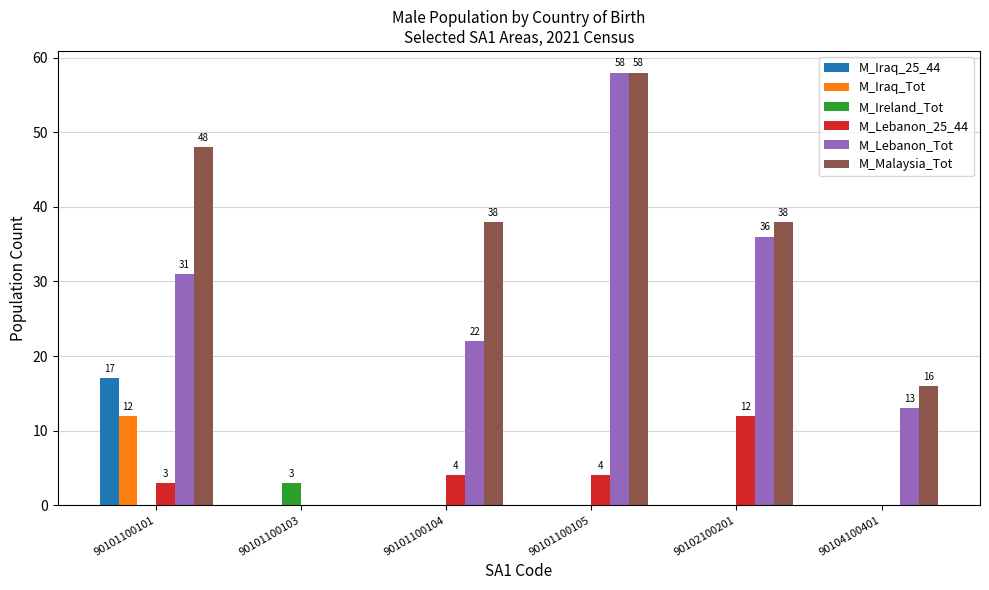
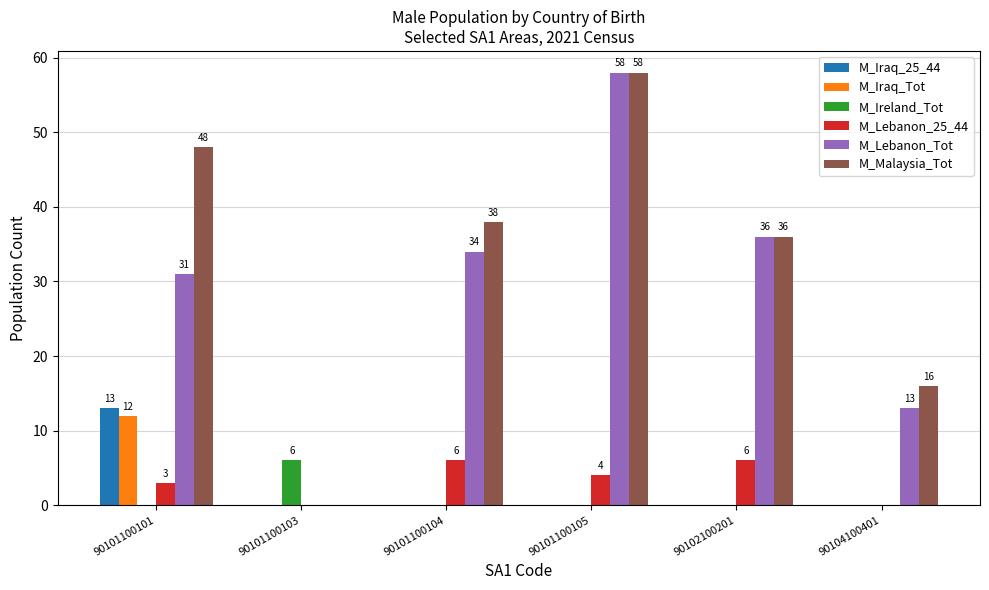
  {
    "M_Iraq_25_44": {
-     "90101100101": 17
+     "90101100101": 13
    },
    "M_Iraq_Tot": {
      "90101100101": 12
    },
    "M_Ireland_Tot": {
-     "90101100103": 3
+     "90101100103": 6
    },
    "M_Lebanon_25_44": {
      "90101100101": 3,
-     "90101100104": 4,
+     "90101100104": 6,
      "90101100105": 4,
-     "90102100201": 12
+     "90102100201": 6
    },
    "M_Lebanon_Tot": {
      "90101100101": 31,
-     "90101100104": 22,
+     "90101100104": 34,
      "90101100105": 58,
      "90102100201": 36,
      "90104100401": 13
    },
    "M_Malaysia_Tot": {
      "90101100101": 48,
      "90101100104": 38,
      "90101100105": 58,
-     "90102100201": 38,
+     "90102100201": 36,
      "90104100401": 16
    }
  }
